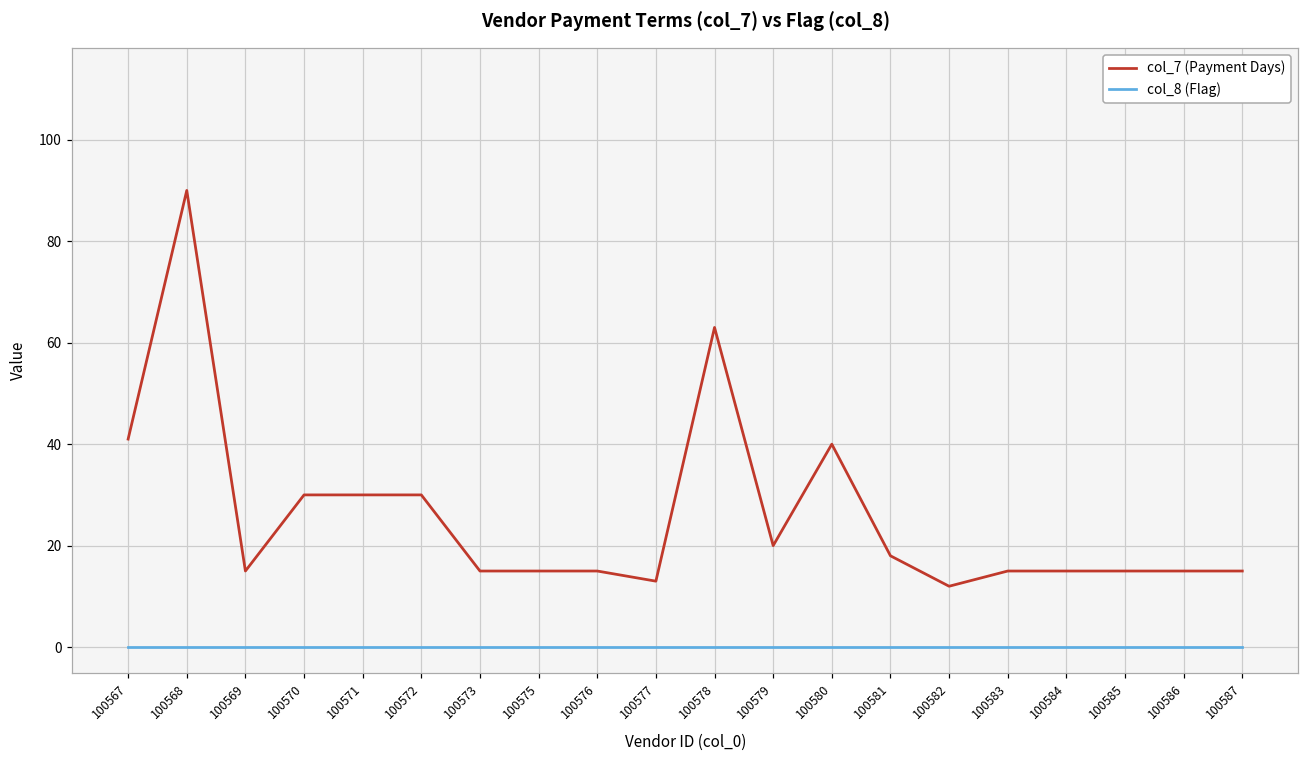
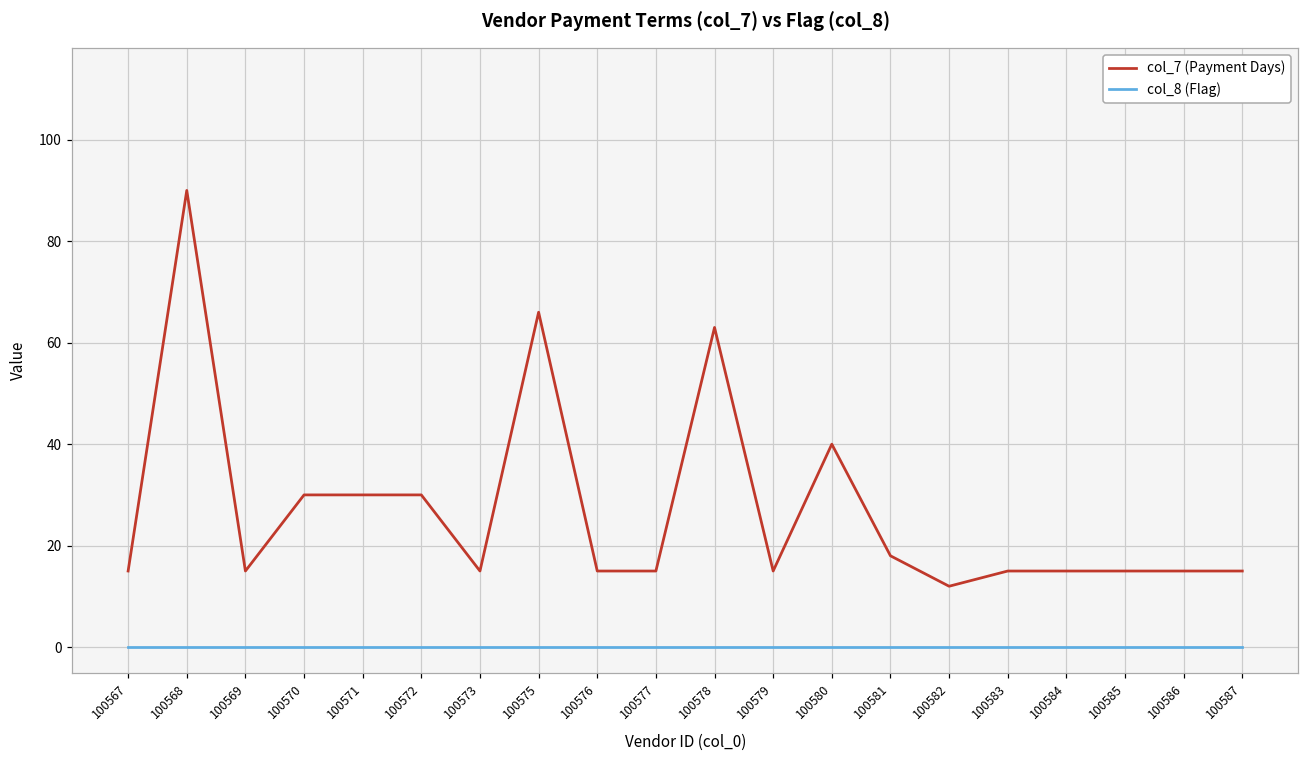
  {
    "col_7 (Payment Days)": {
-     "100567": 41,
+     "100567": 15,
      "100568": 90,
      "100569": 15,
      "100570": 30,
      "100571": 30,
      "100572": 30,
      "100573": 15,
-     "100575": 15,
+     "100575": 66,
      "100576": 15,
-     "100577": 13,
+     "100577": 15,
      "100578": 63,
-     "100579": 20,
+     "100579": 15,
      "100580": 40,
      "100581": 18,
      "100582": 12,
      "100583": 15,
      "100584": 15,
      "100585": 15,
      "100586": 15,
      "100587": 15
    },
    "col_8 (Flag)": {
      "100567": 0,
      "100568": 0,
      "100569": 0,
      "100570": 0,
      "100571": 0,
      "100572": 0,
      "100573": 0,
      "100575": 0,
      "100576": 0,
      "100577": 0,
      "100578": 0,
      "100579": 0,
      "100580": 0,
      "100581": 0,
      "100582": 0,
      "100583": 0,
      "100584": 0,
      "100585": 0,
      "100586": 0,
      "100587": 0
    }
  }
